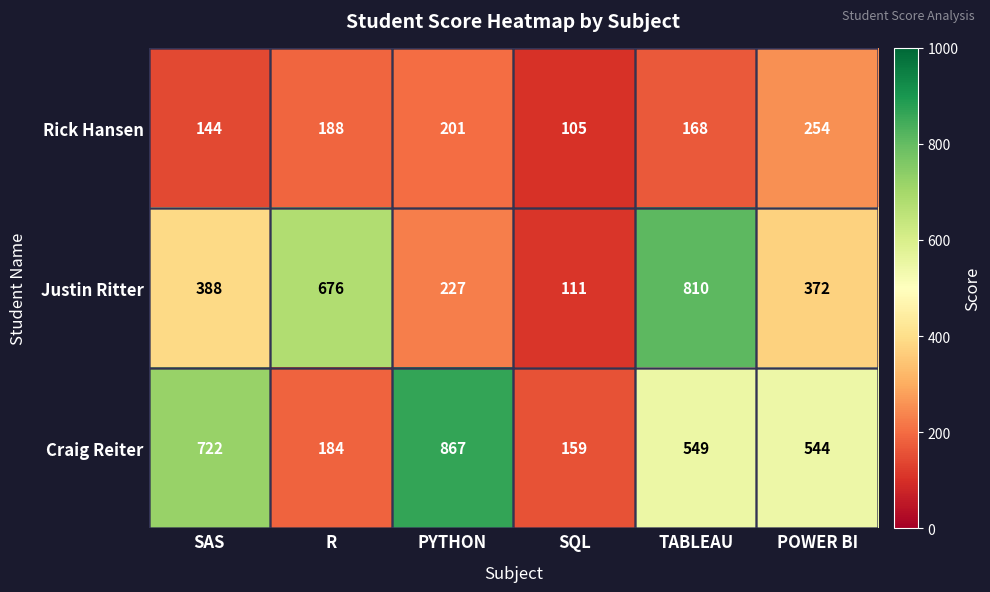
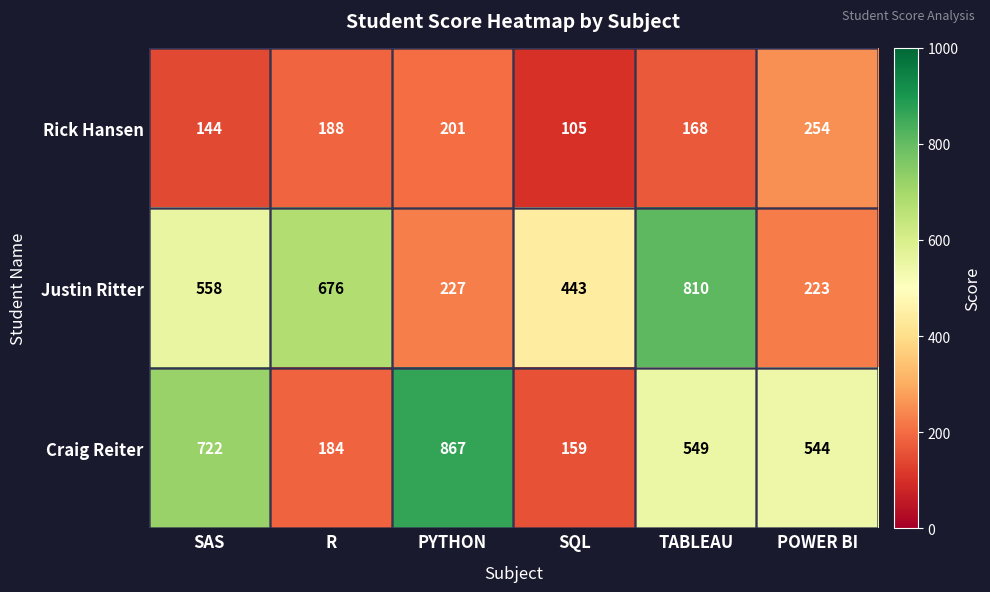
  {
    "Rick Hansen": {
      "SAS": 144,
      "R": 188,
      "PYTHON": 201,
      "SQL": 105,
      "TABLEAU": 168,
      "POWER BI": 254
    },
    "Justin Ritter": {
-     "SAS": 388,
+     "SAS": 558,
      "R": 676,
      "PYTHON": 227,
-     "SQL": 111,
+     "SQL": 443,
      "TABLEAU": 810,
-     "POWER BI": 372
+     "POWER BI": 223
    },
    "Craig Reiter": {
      "SAS": 722,
      "R": 184,
      "PYTHON": 867,
      "SQL": 159,
      "TABLEAU": 549,
      "POWER BI": 544
    }
  }
